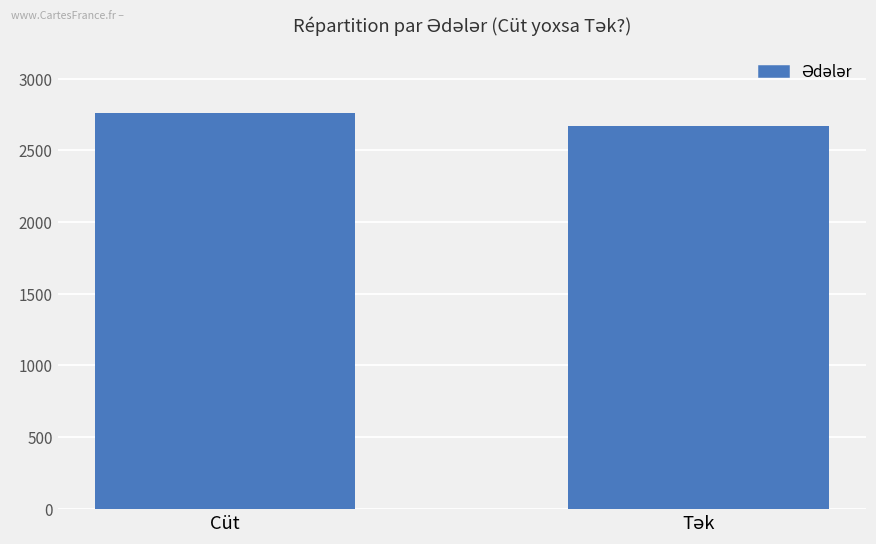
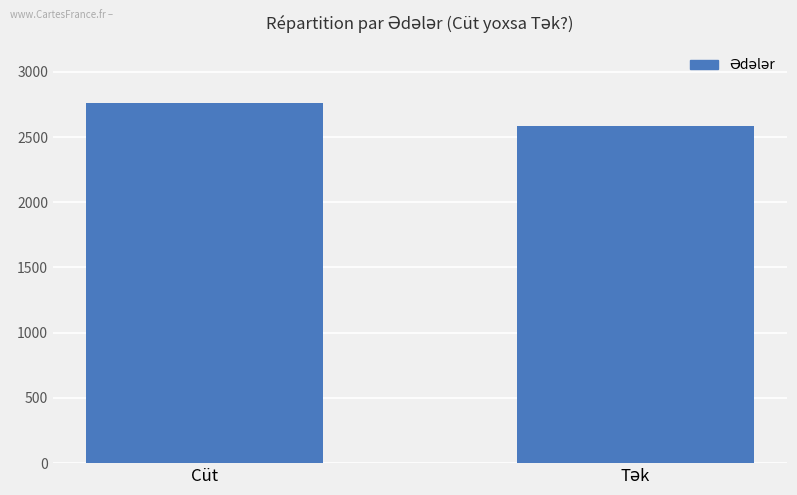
  {
    "Cüt": 2760,
-   "Tək": 2670
+   "Tək": 2590
  }
